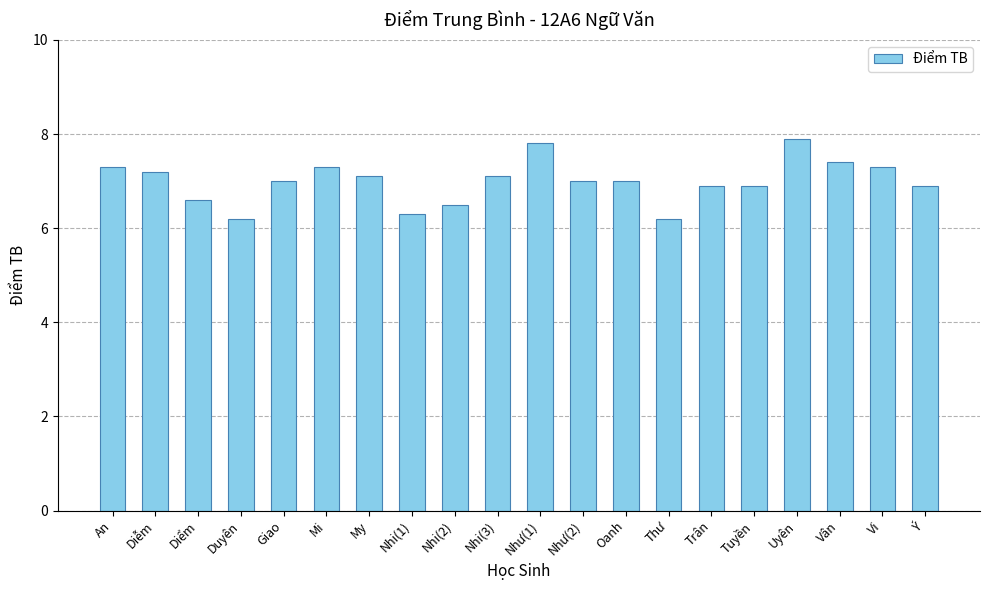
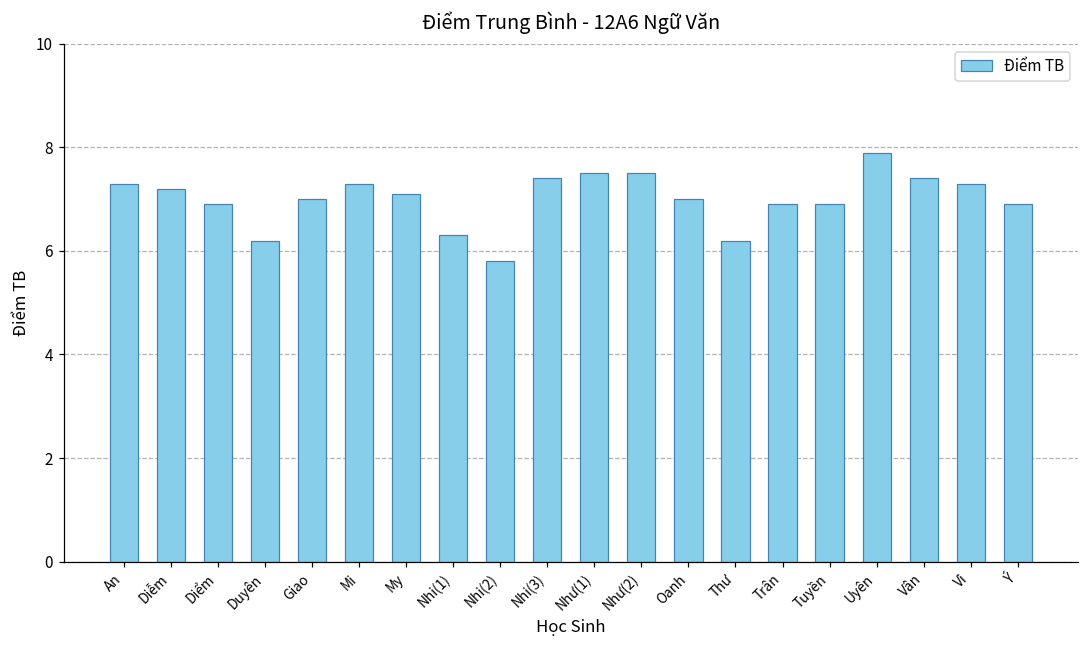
  {
    "An": 7.3,
    "Diễm": 7.2,
-   "Diểm": 6.6,
+   "Diểm": 6.9,
    "Duyên": 6.2,
    "Giao": 7.0,
    "Mi": 7.3,
    "My": 7.1,
    "Nhi(1)": 6.3,
-   "Nhi(2)": 6.5,
-   "Nhi(3)": 7.1,
-   "Như(1)": 7.8,
-   "Như(2)": 7.0,
+   "Nhi(2)": 5.8,
+   "Nhi(3)": 7.4,
+   "Như(1)": 7.5,
+   "Như(2)": 7.5,
    "Oanh": 7.0,
    "Thư": 6.2,
    "Trân": 6.9,
    "Tuyền": 6.9,
    "Uyên": 7.9,
    "Vân": 7.4,
    "Vi": 7.3,
    "Ý": 6.9
  }
